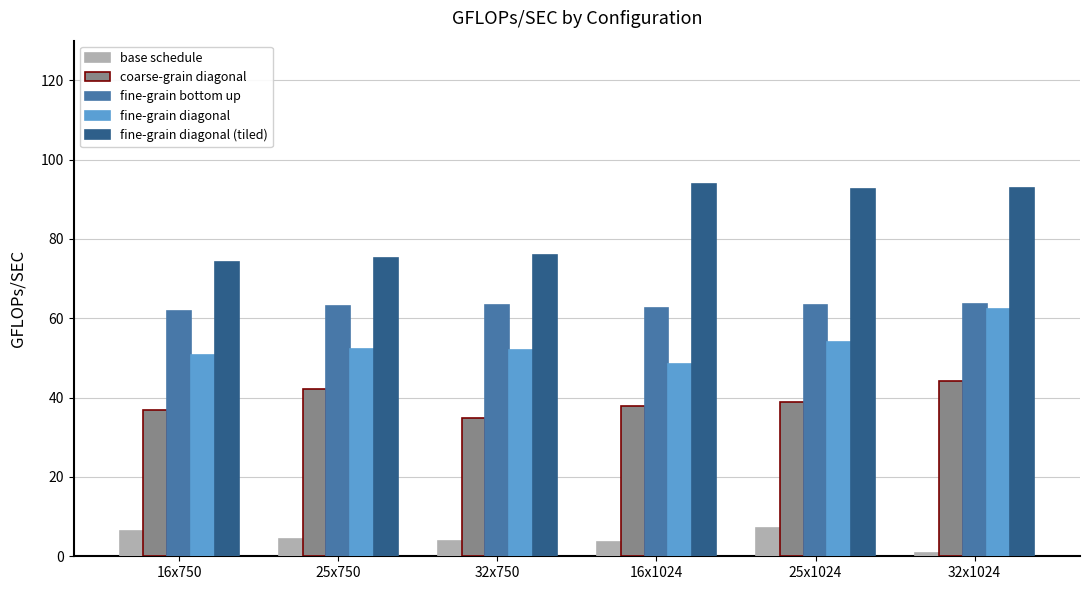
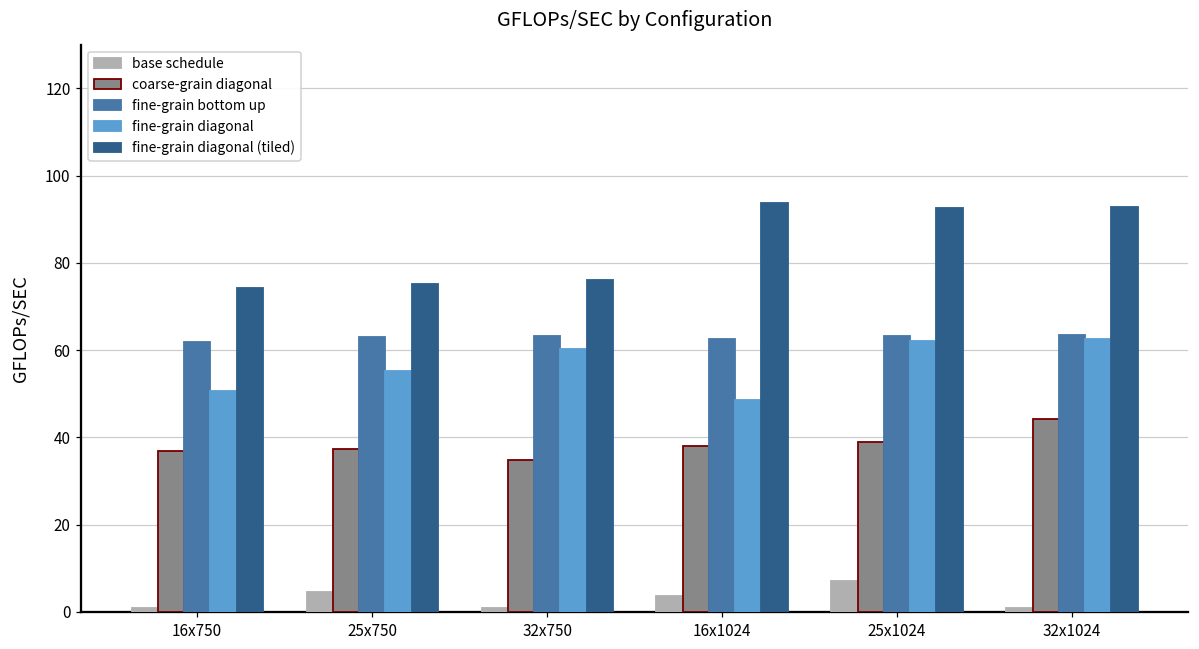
  {
    "base schedule": {
-     "16x750": 6,
+     "16x750": 1,
      "25x750": 4,
-     "32x750": 4,
+     "32x750": 1,
      "16x1024": 4,
      "25x1024": 7,
      "32x1024": 1
    },
    "coarse-grain diagonal": {
      "16x750": 37,
-     "25x750": 42,
+     "25x750": 37,
      "32x750": 35,
      "16x1024": 38,
      "25x1024": 39,
      "32x1024": 44
    },
    "fine-grain diagonal": {
      "16x750": 51,
-     "25x750": 52,
-     "32x750": 52,
+     "25x750": 55,
+     "32x750": 60,
      "16x1024": 48,
-     "25x1024": 54,
+     "25x1024": 62,
      "32x1024": 62
    }
  }
